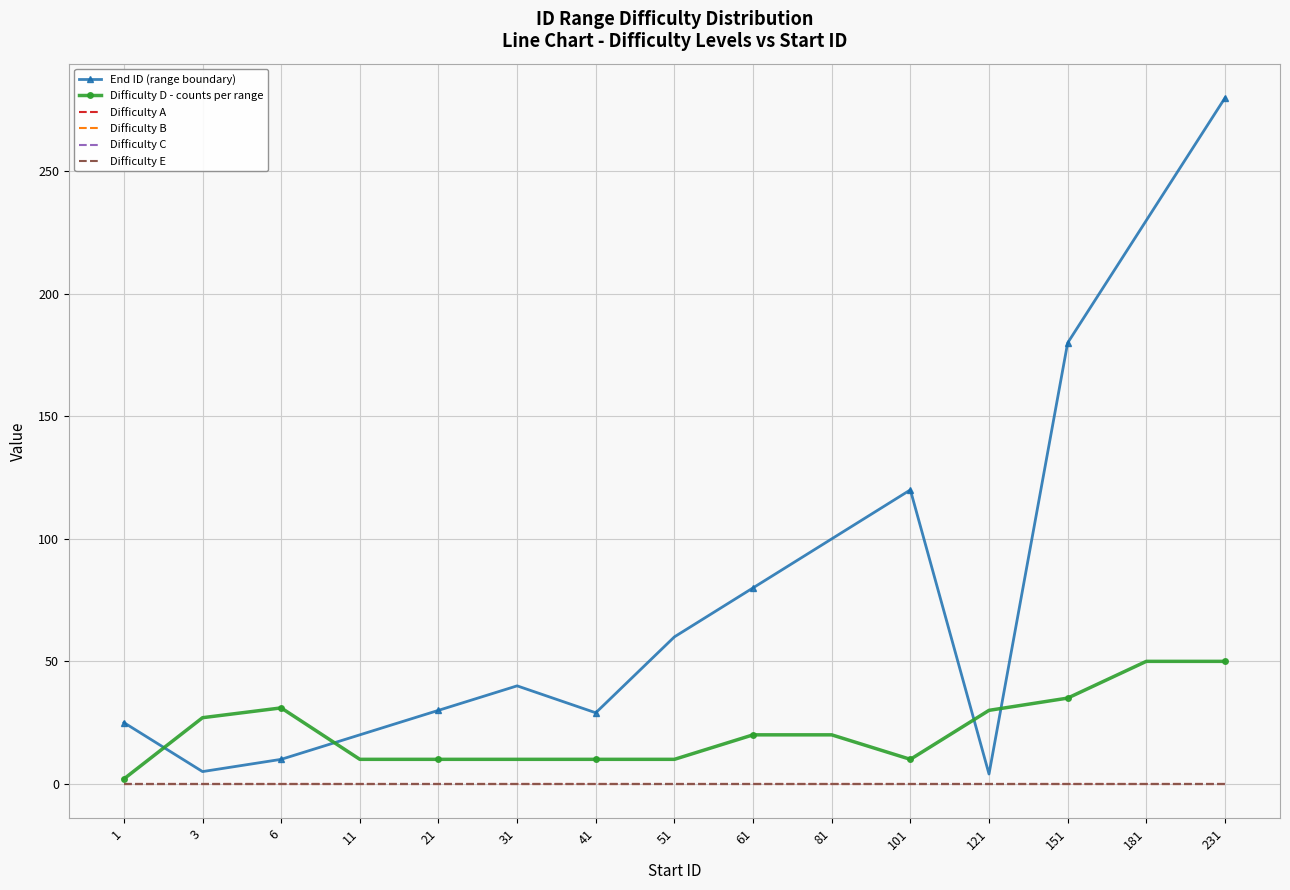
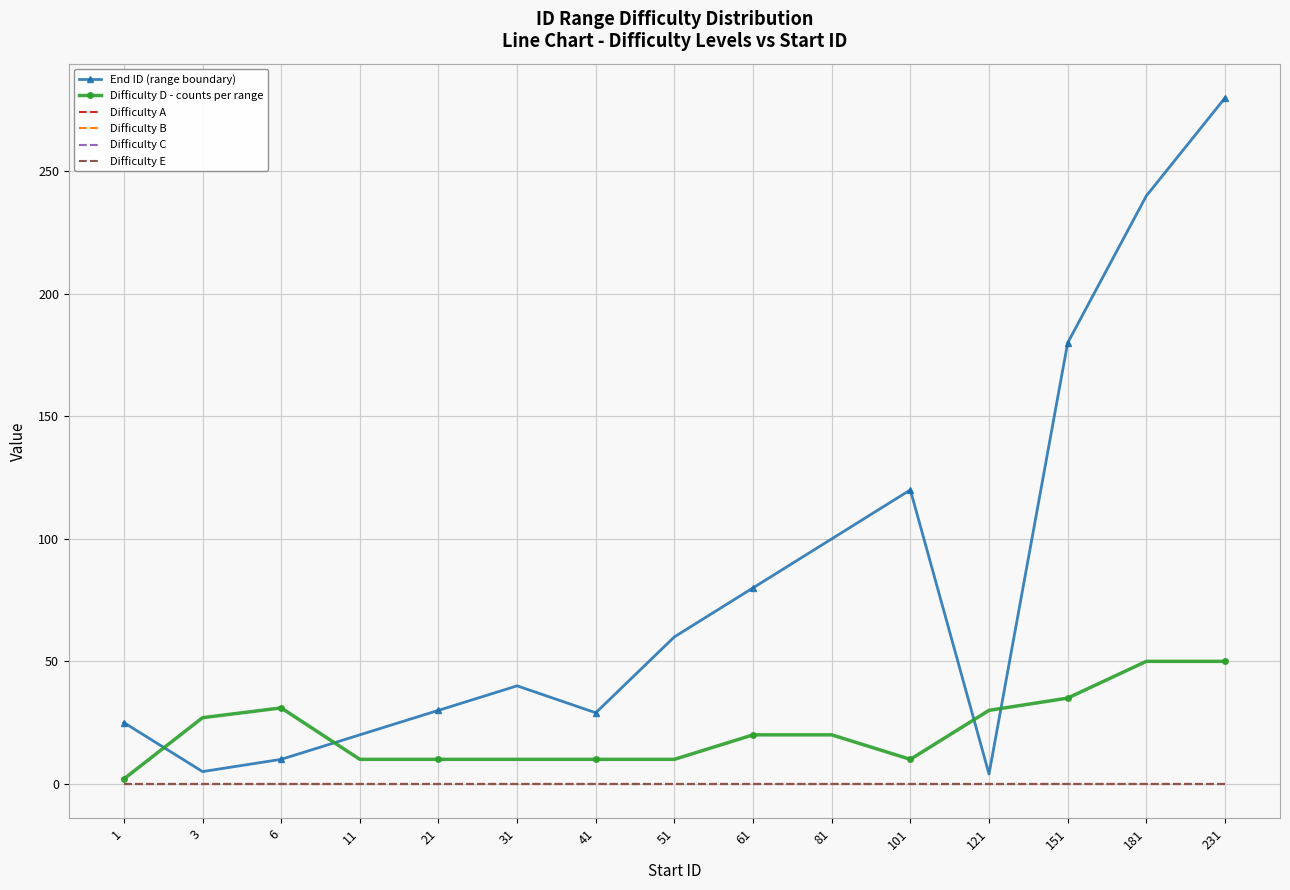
  {
    "End ID (range boundary)": {
      "1": 25,
      "3": 5,
      "6": 10,
      "11": 20,
      "21": 30,
      "31": 40,
      "41": 29,
      "51": 60,
      "61": 80,
      "81": 100,
      "101": 120,
      "121": 4,
      "151": 180,
-     "181": 230,
+     "181": 240,
      "231": 280
    },
    "Difficulty D - counts per range": {
      "1": 2,
      "3": 27,
      "6": 31,
      "11": 10,
      "21": 10,
      "31": 10,
      "41": 10,
      "51": 10,
      "61": 20,
      "81": 20,
      "101": 10,
      "121": 30,
      "151": 35,
      "181": 50,
      "231": 50
    },
    "Difficulty E": {
      "1": 0,
      "3": 0,
      "6": 0,
      "11": 0,
      "21": 0,
      "31": 0,
      "41": 0,
      "51": 0,
      "61": 0,
      "81": 0,
      "101": 0,
      "121": 0,
      "151": 0,
      "181": 0,
      "231": 0
    }
  }
